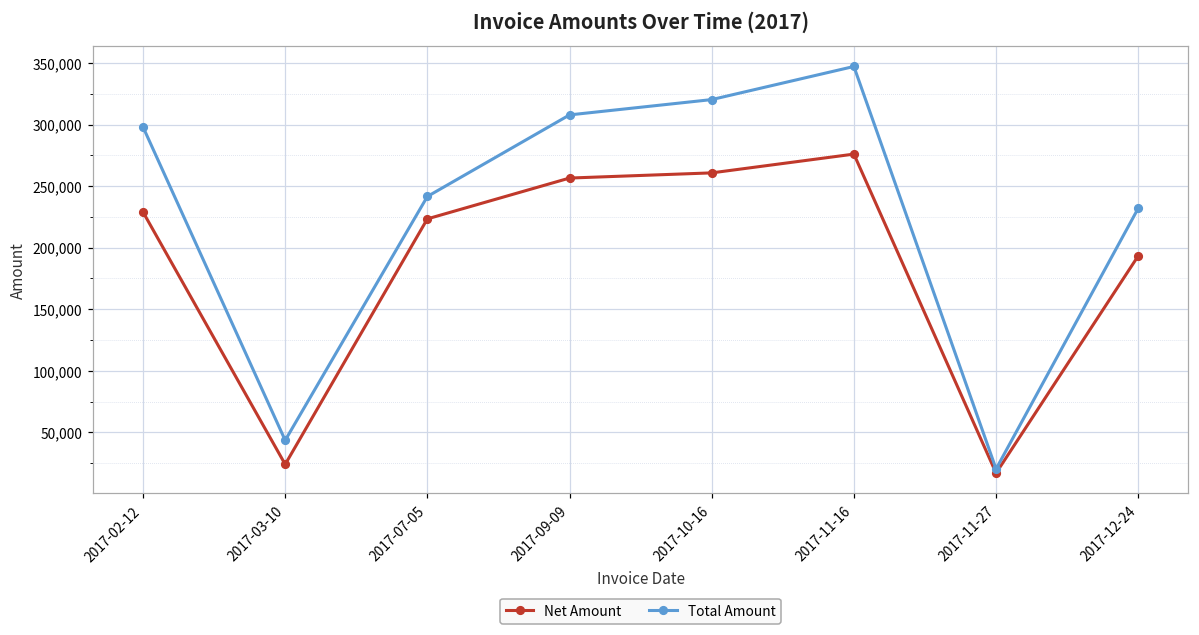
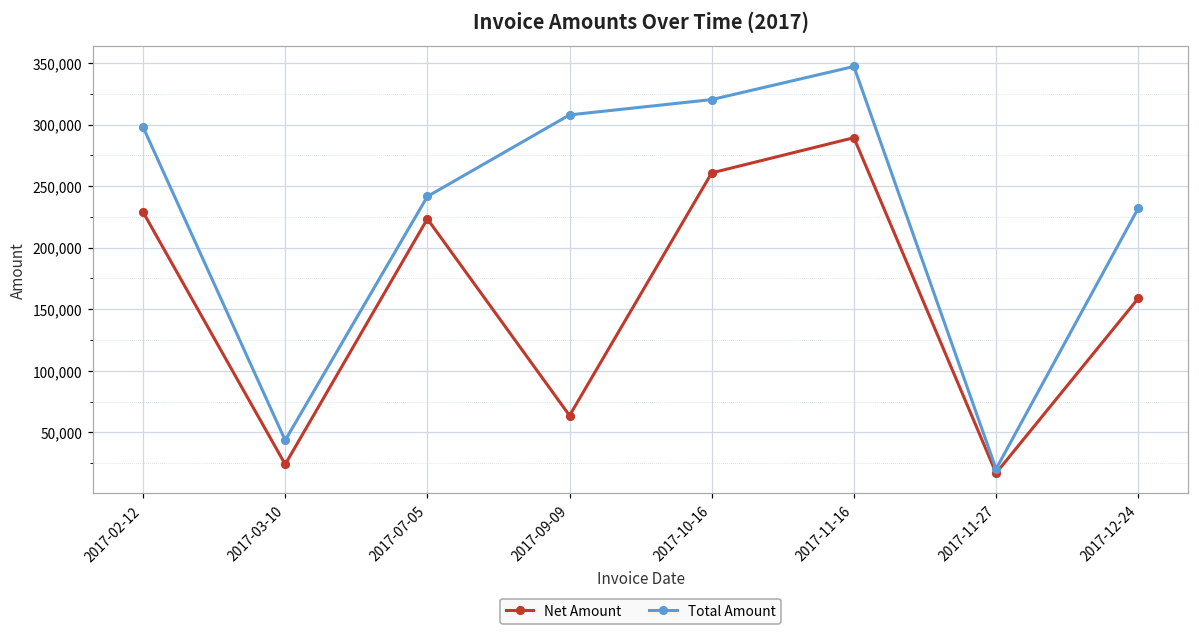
  {
    "Net Amount": {
      "2017-02-12": "229,000",
      "2017-03-10": "24,000",
      "2017-07-05": "223,000",
-     "2017-09-09": "257,000",
+     "2017-09-09": "64,000",
      "2017-10-16": "261,000",
-     "2017-11-16": "276,000",
+     "2017-11-16": "289,000",
      "2017-11-27": "17,000",
-     "2017-12-24": "193,000"
+     "2017-12-24": "159,000"
    },
    "Total Amount": {
      "2017-02-12": "298,000",
      "2017-03-10": "43,000",
      "2017-07-05": "242,000",
      "2017-09-09": "308,000",
      "2017-10-16": "320,000",
      "2017-11-16": "347,000",
      "2017-11-27": "20,000",
      "2017-12-24": "232,000"
    }
  }
